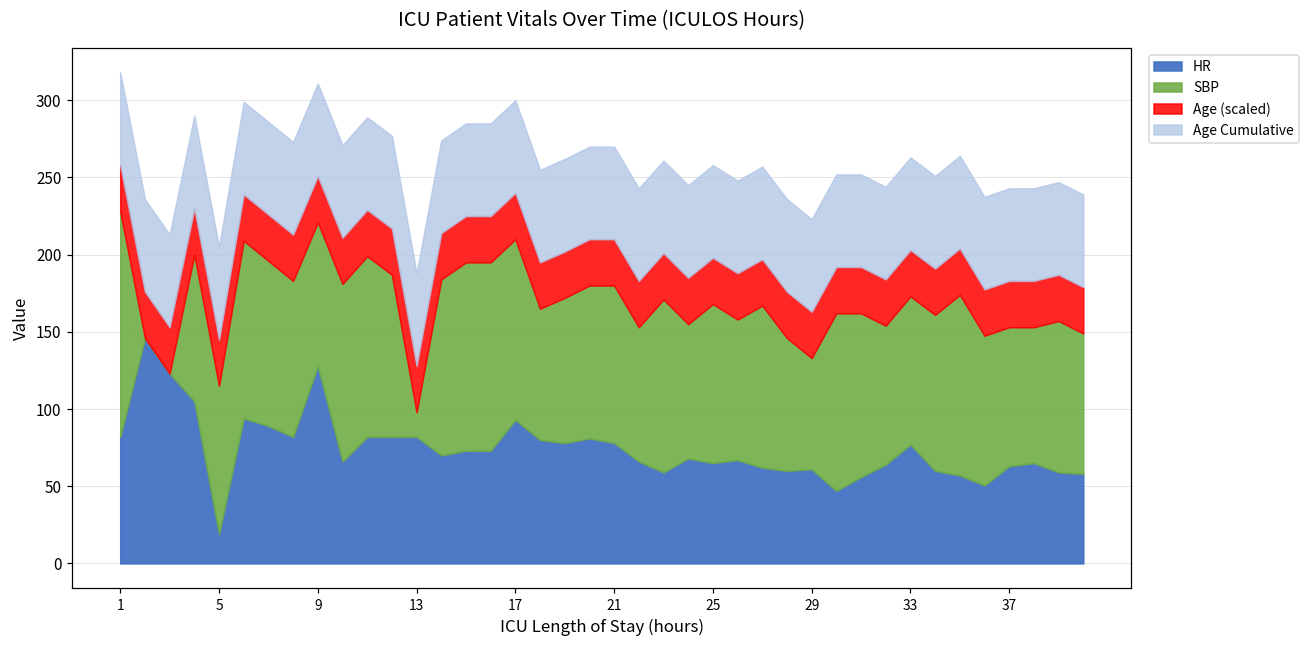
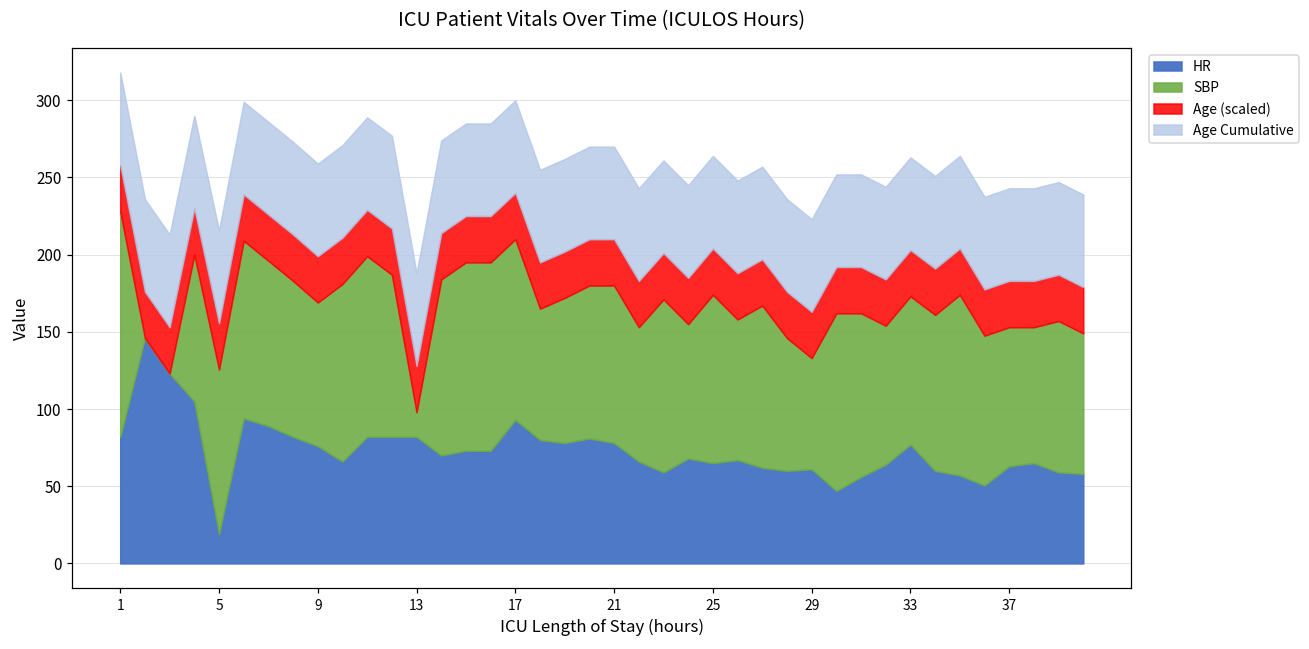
  {
    "HR": {
      "1": 82,
      "5": 19,
-     "9": 128,
+     "9": 76,
      "13": 82,
      "17": 93,
      "21": 78,
      "25": 65,
      "29": 61,
      "33": 77,
      "37": 63
    },
    "SBP": {
      "1": 146,
-     "5": 96,
+     "5": 107,
      "9": 93,
      "13": 16,
      "17": 117,
      "21": 102,
-     "25": 103,
+     "25": 109,
      "29": 72,
      "33": 96,
      "37": 90
    },
    "Age (scaled)": {
      "1": 30,
      "5": 30,
      "9": 30,
      "13": 30,
      "17": 30,
      "21": 30,
      "25": 30,
      "29": 30,
      "33": 30,
      "37": 30
    },
    "Age Cumulative": {
      "1": 60,
      "5": 60,
      "9": 60,
      "13": 60,
      "17": 60,
      "21": 60,
      "25": 60,
      "29": 60,
      "33": 60,
      "37": 60
    }
  }
